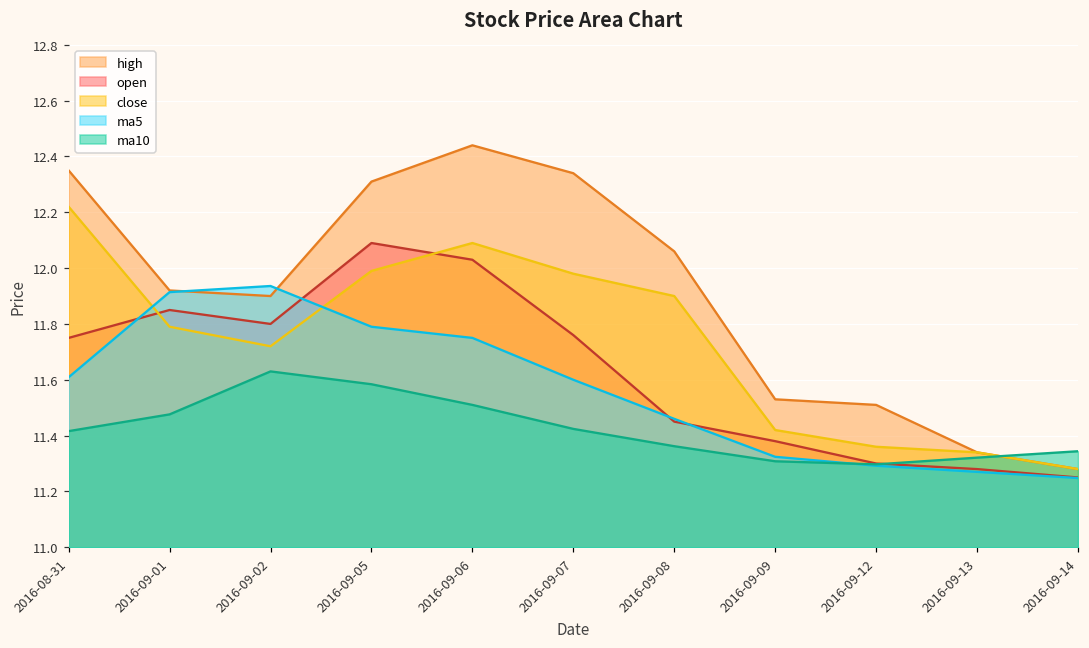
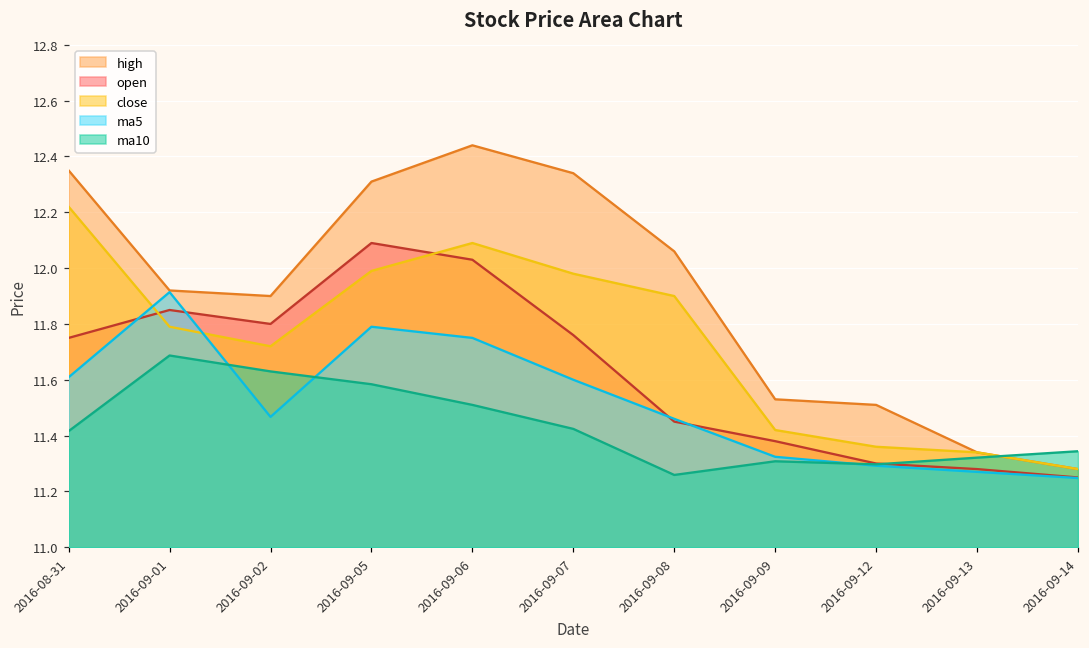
  {
    "ma5": {
      "2016-08-31": 11.61,
-     "2016-09-02": 11.94,
+     "2016-09-02": 11.47,
      "2016-09-05": 11.79,
      "2016-09-06": 11.75,
      "2016-09-07": 11.60,
      "2016-09-09": 11.32,
      "2016-09-13": 11.27
    },
    "ma10": {
      "2016-08-31": 11.42,
-     "2016-09-01": 11.48,
+     "2016-09-01": 11.69,
      "2016-09-02": 11.63,
      "2016-09-05": 11.58,
      "2016-09-06": 11.51,
      "2016-09-07": 11.42,
-     "2016-09-08": 11.36,
+     "2016-09-08": 11.26,
      "2016-09-09": 11.31,
      "2016-09-13": 11.32,
      "2016-09-14": 11.34
    }
  }
